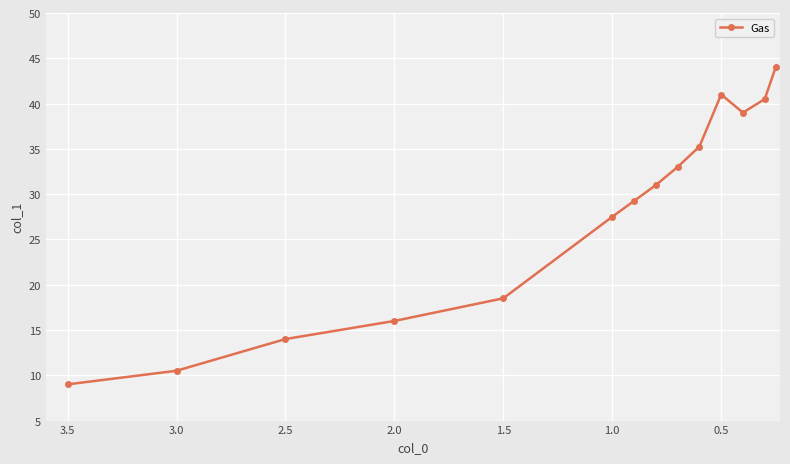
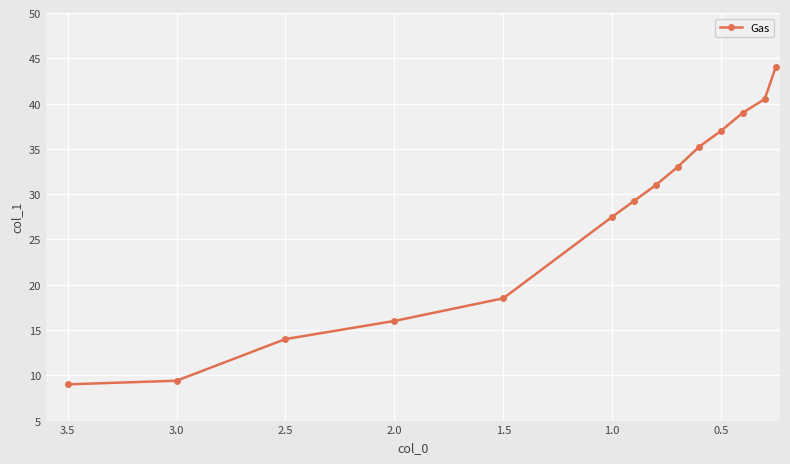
  {
    "3.5": 9,
-   "3.0": 11,
+   "3.0": 9,
    "2.5": 14,
    "2.0": 16,
    "1.5": 19,
    "1.0": 28,
-   "0.5": 41
+   "0.5": 37
  }
